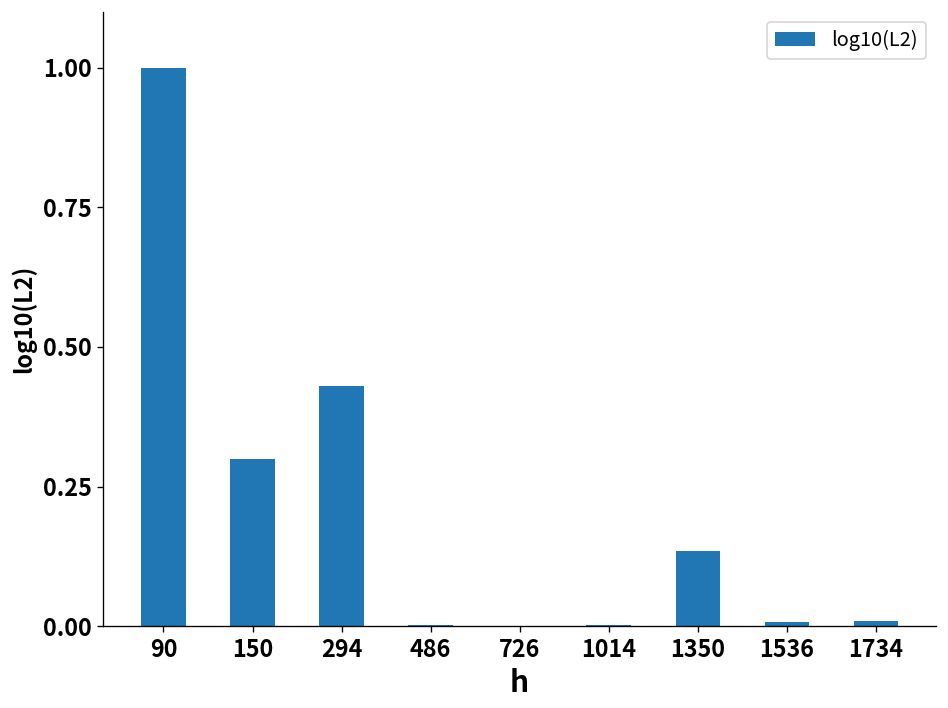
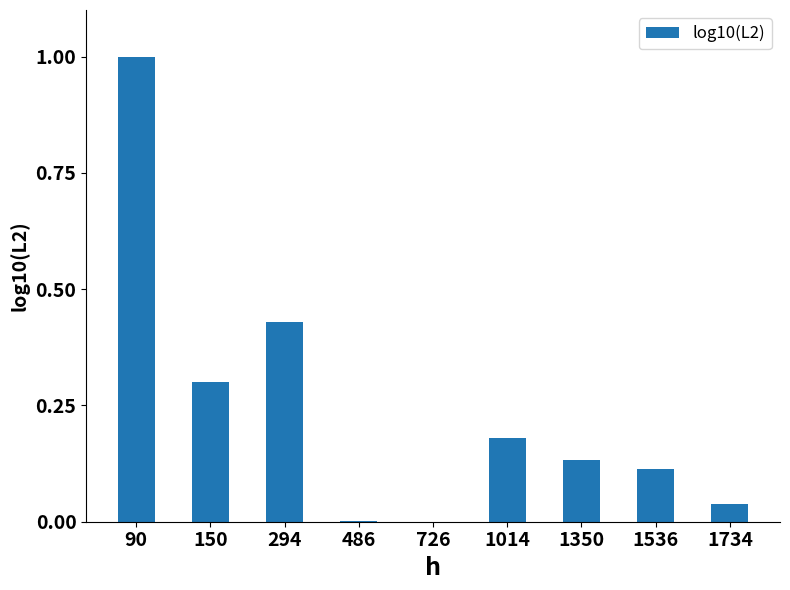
  {
    "90": 1.00,
    "150": 0.30,
    "294": 0.43,
    "726": 0.00,
-   "1014": 0.00,
+   "1014": 0.18,
    "1350": 0.13,
-   "1536": 0.01,
-   "1734": 0.01
+   "1536": 0.11,
+   "1734": 0.04
  }
